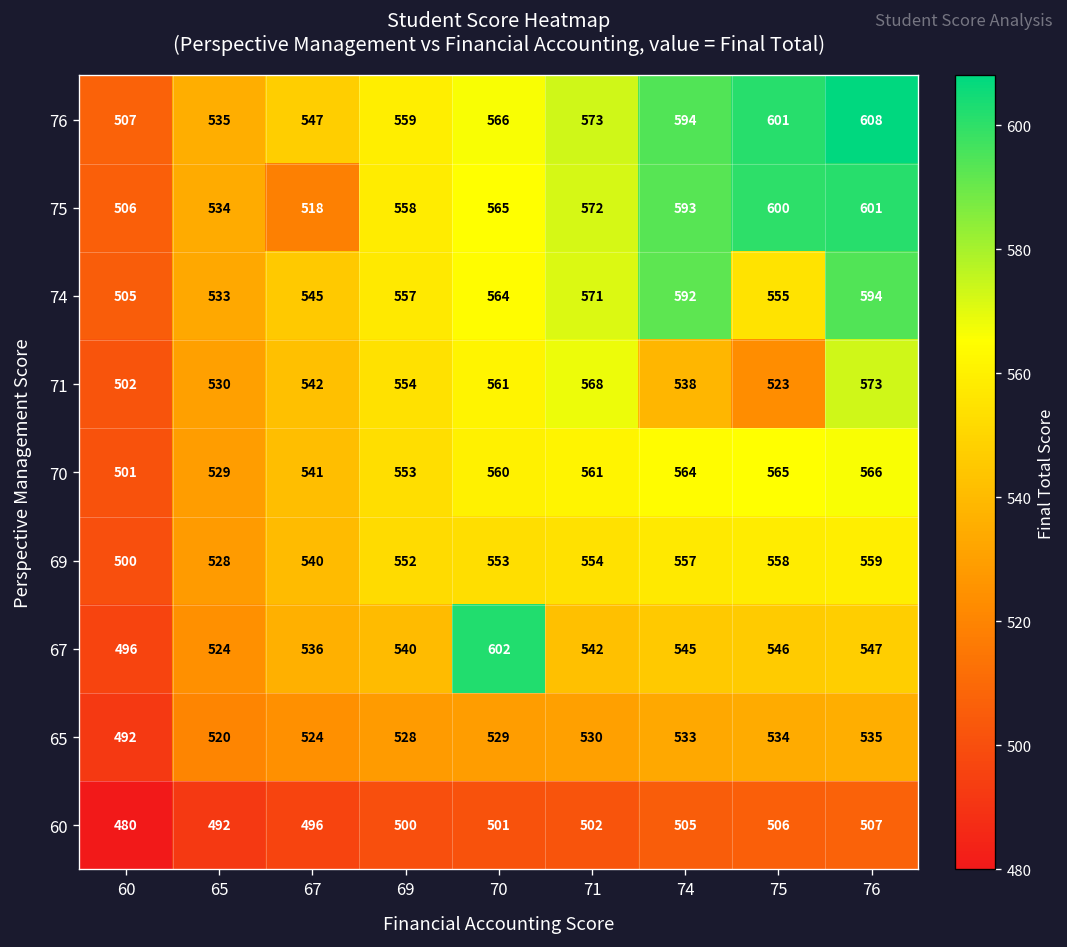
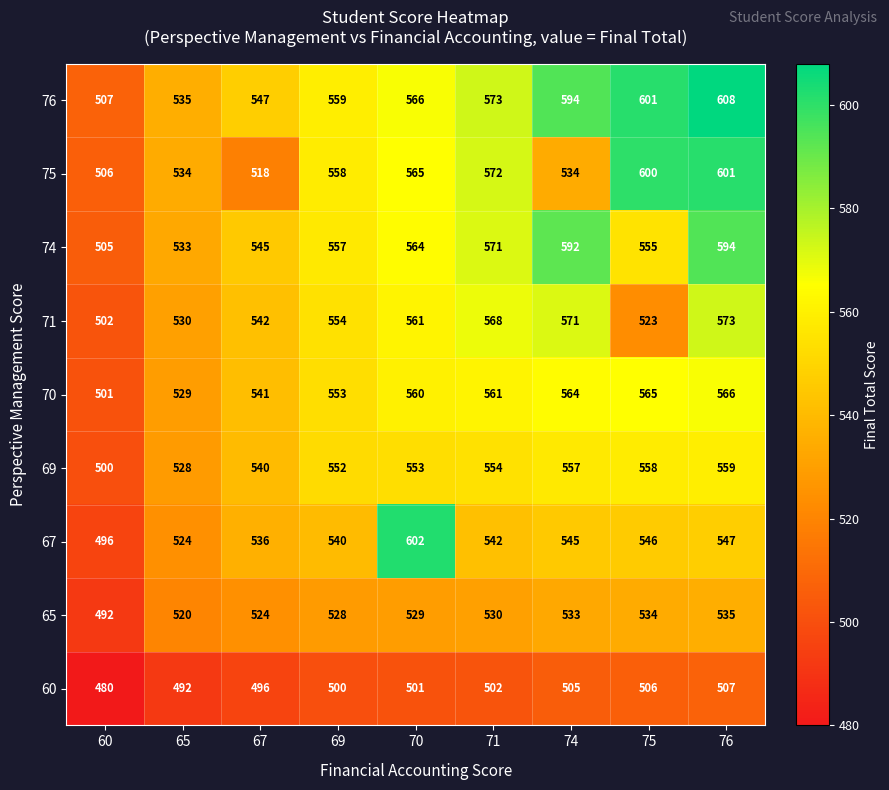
  {
    "76": {
      "60": 507,
      "65": 535,
      "67": 547,
      "69": 559,
      "70": 566,
      "71": 573,
      "74": 594,
      "75": 601,
      "76": 608
    },
    "75": {
      "60": 506,
      "65": 534,
      "67": 518,
      "69": 558,
      "70": 565,
      "71": 572,
-     "74": 593,
+     "74": 534,
      "75": 600,
      "76": 601
    },
    "74": {
      "60": 505,
      "65": 533,
      "67": 545,
      "69": 557,
      "70": 564,
      "71": 571,
      "74": 592,
      "75": 555,
      "76": 594
    },
    "71": {
      "60": 502,
      "65": 530,
      "67": 542,
      "69": 554,
      "70": 561,
      "71": 568,
-     "74": 538,
+     "74": 571,
      "75": 523,
      "76": 573
    },
    "70": {
      "60": 501,
      "65": 529,
      "67": 541,
      "69": 553,
      "70": 560,
      "71": 561,
      "74": 564,
      "75": 565,
      "76": 566
    },
    "69": {
      "60": 500,
      "65": 528,
      "67": 540,
      "69": 552,
      "70": 553,
      "71": 554,
      "74": 557,
      "75": 558,
      "76": 559
    },
    "67": {
      "60": 496,
      "65": 524,
      "67": 536,
      "69": 540,
      "70": 602,
      "71": 542,
      "74": 545,
      "75": 546,
      "76": 547
    },
    "65": {
      "60": 492,
      "65": 520,
      "67": 524,
      "69": 528,
      "70": 529,
      "71": 530,
      "74": 533,
      "75": 534,
      "76": 535
    },
    "60": {
      "60": 480,
      "65": 492,
      "67": 496,
      "69": 500,
      "70": 501,
      "71": 502,
      "74": 505,
      "75": 506,
      "76": 507
    }
  }
